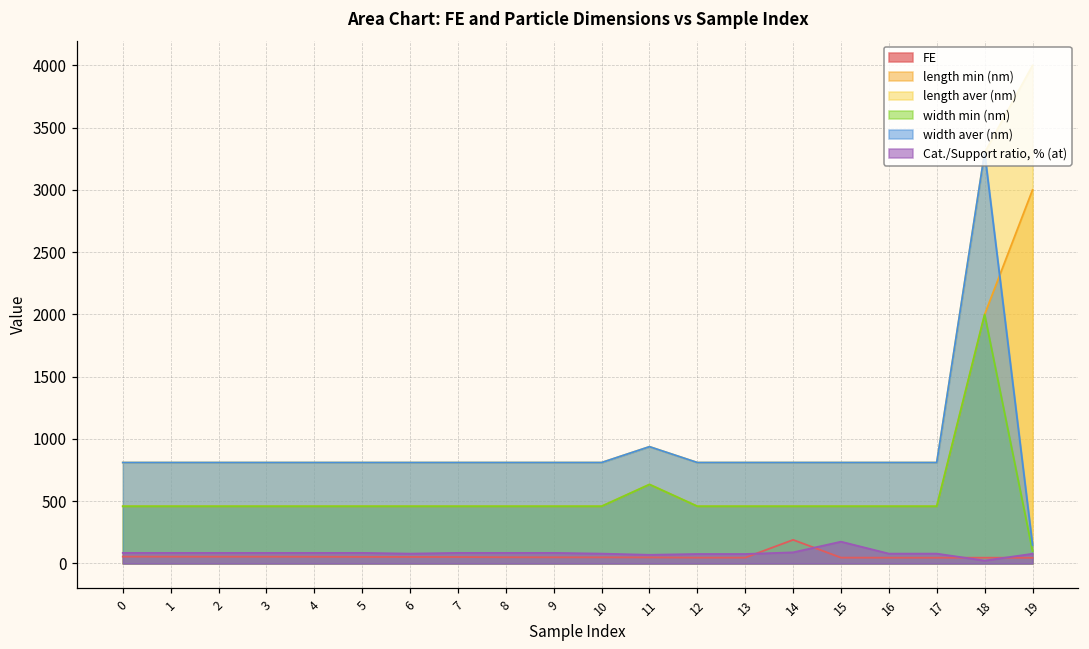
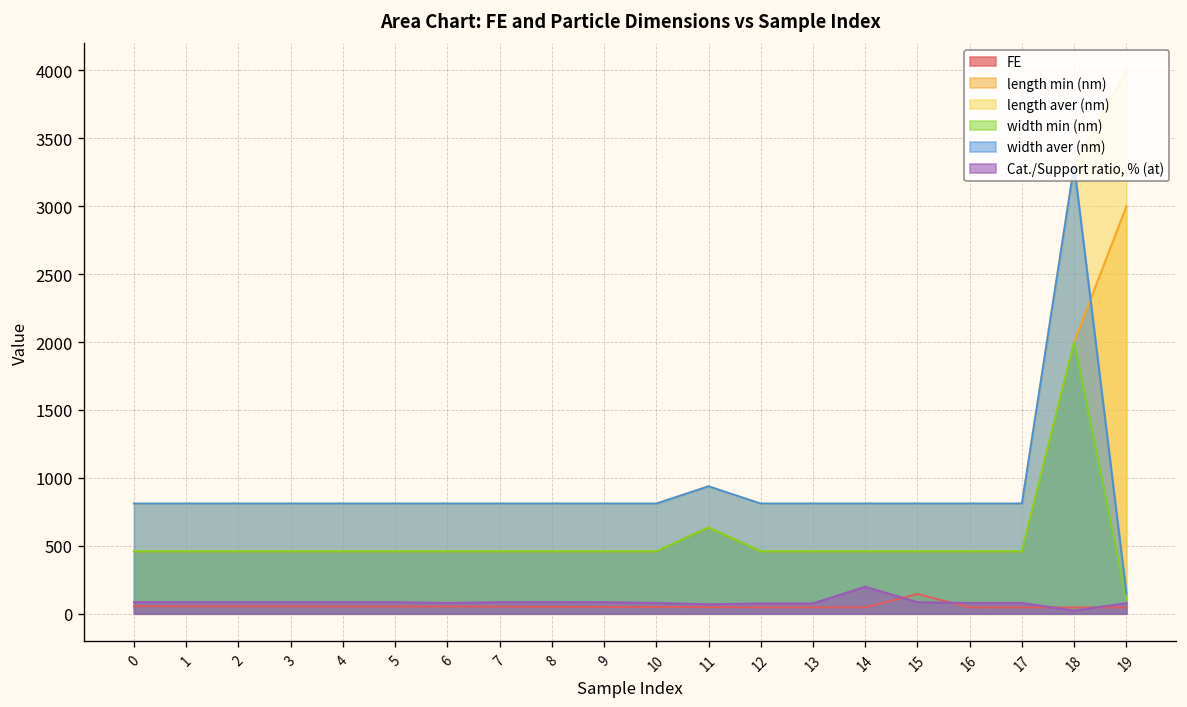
  {
    "FE": {
      "0": 60,
      "1": 50,
      "2": 50,
      "3": 50,
      "4": 50,
      "5": 50,
      "6": 50,
      "7": 50,
      "8": 50,
      "9": 50,
      "10": 50,
      "12": 50,
      "13": 50,
-     "14": 190,
-     "15": 50,
+     "14": 50,
+     "15": 140,
      "16": 50,
      "17": 50,
      "18": 50,
      "19": 50
    },
    "width aver (nm)": {
      "19": 150
    },
    "Cat./Support ratio, % (at)": {
      "0": 90,
      "1": 90,
      "2": 90,
      "3": 90,
      "4": 90,
      "5": 90,
      "6": 80,
      "7": 90,
      "8": 90,
      "9": 90,
      "10": 80,
      "12": 80,
      "13": 80,
-     "14": 90,
-     "15": 180,
+     "14": 200,
+     "15": 90,
      "16": 80,
      "17": 80,
      "18": 20
    }
  }
